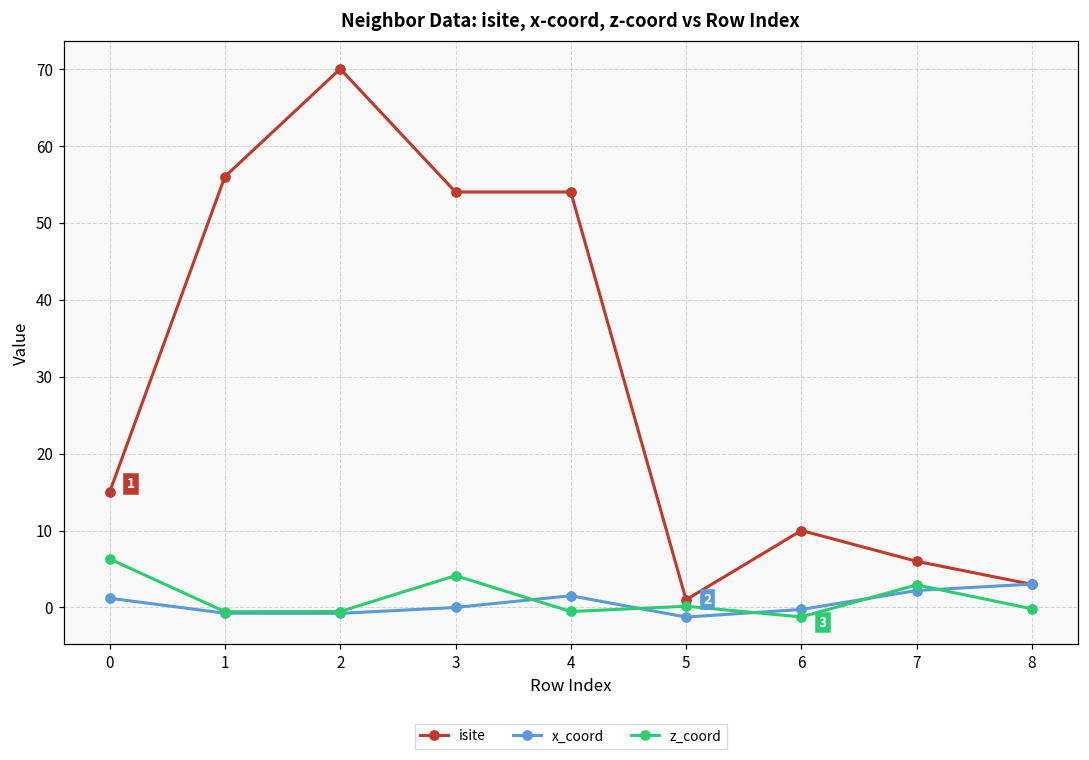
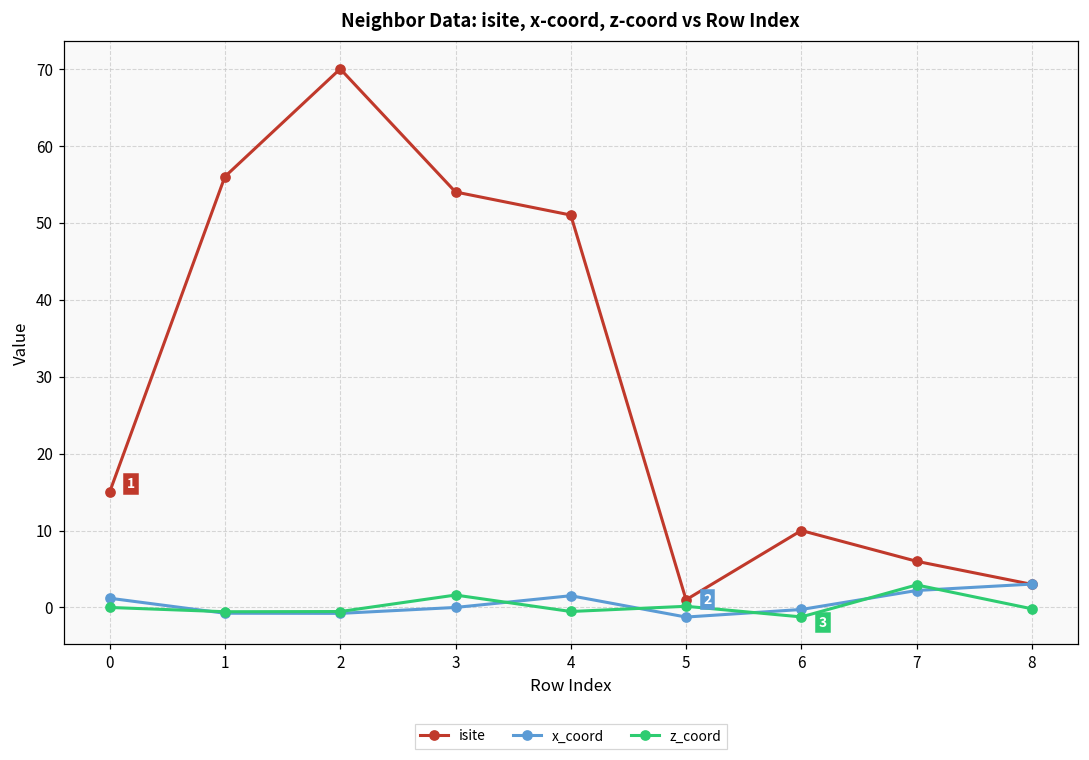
  {
    "isite": {
      "1": 56,
      "2": 70,
      "3": 54,
-     "4": 54,
+     "4": 51,
      "6": 10,
      "7": 6
    },
    "x_coord": {
      "0": 1,
      "3": 0,
      "4": 2,
      "5": -1,
      "6": 0,
      "7": 2
    },
    "z_coord": {
-     "0": 6,
-     "3": 4,
+     "0": 0,
+     "3": 2,
      "4": -1,
      "7": 3,
      "8": 0
    }
  }
